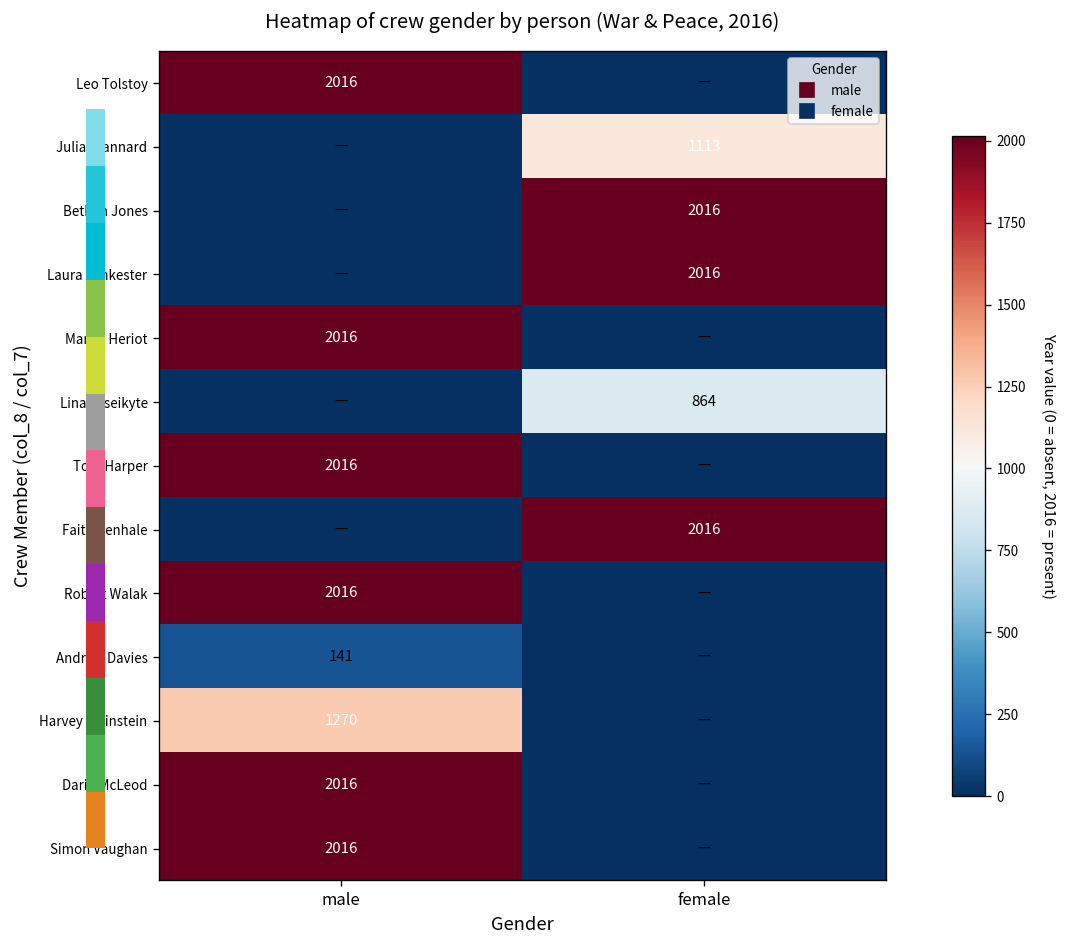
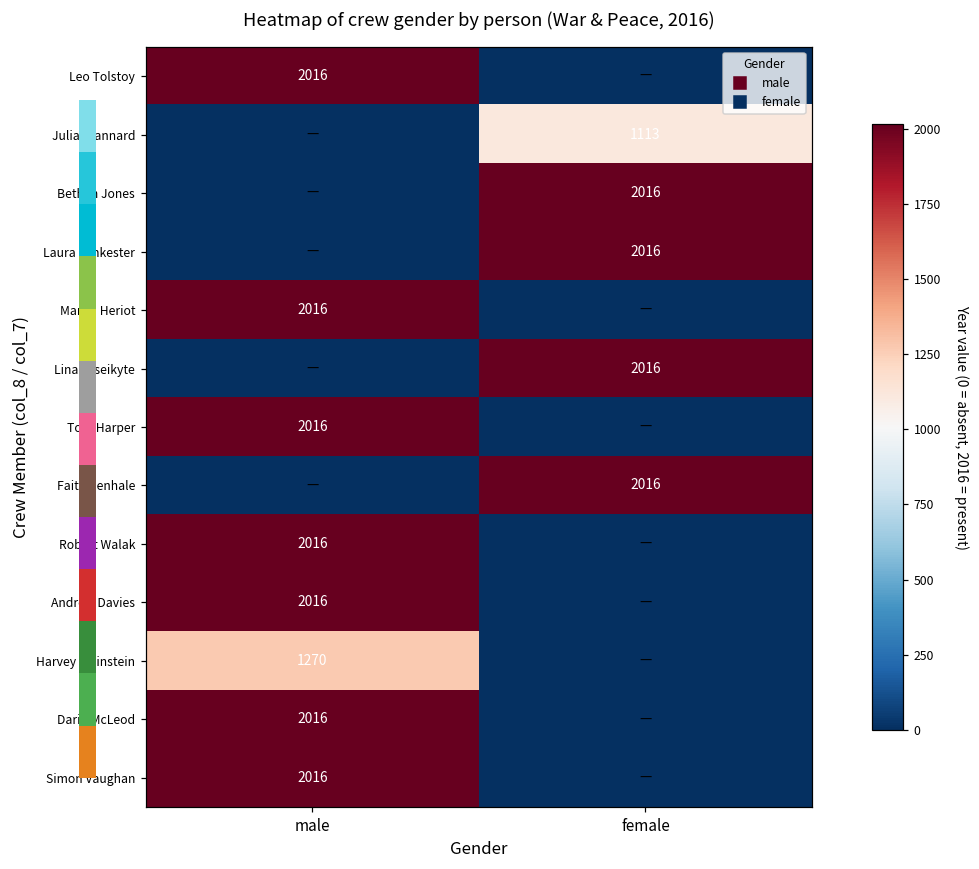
  {
    "Leo Tolstoy": {
      "male": 2016
    },
    "Bethan Jones": {
      "female": 2016
    },
    "Laura Lankester": {
      "female": 2016
    },
    "Martin Heriot": {
      "male": 2016
    },
    "Lina Miseikyte": {
-     "female": 864
+     "female": 2016
    },
    "Faith Penhale": {
      "female": 2016
    },
    "Robert Walak": {
      "male": 2016
    },
    "Andrew Davies": {
-     "male": 141
+     "male": 2016
    },
    "Harvey Weinstein": {
      "male": 1270
    },
    "Darin McLeod": {
      "male": 2016
    },
    "Simon Vaughan": {
      "male": 2016
    }
  }
